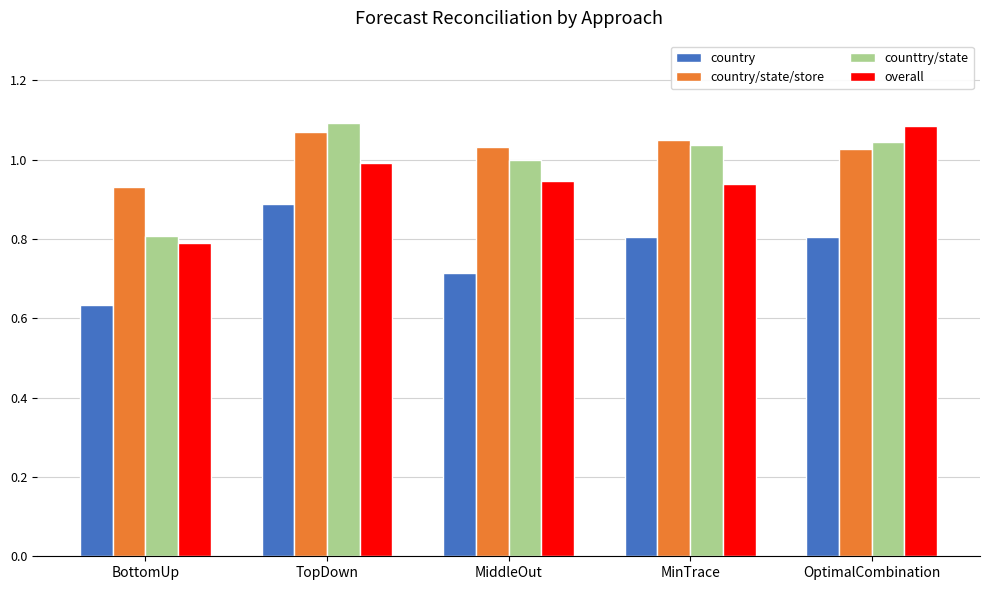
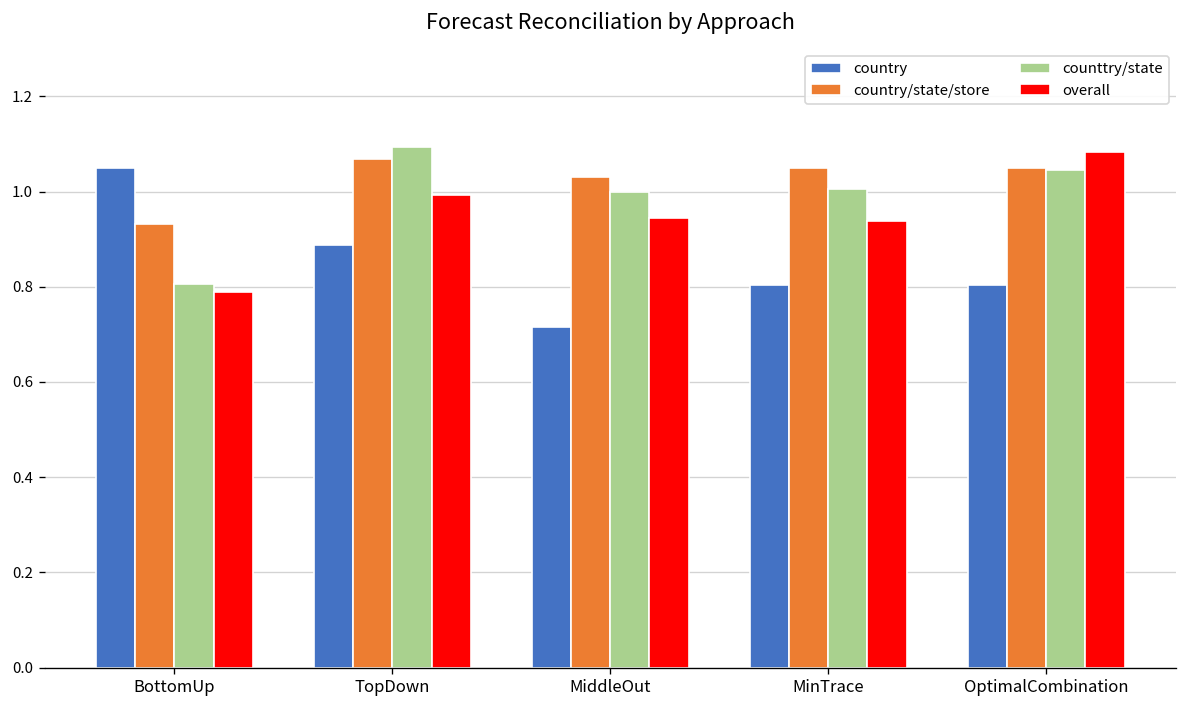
  {
    "country": {
-     "BottomUp": 0.63,
+     "BottomUp": 1.05,
      "TopDown": 0.89,
      "MiddleOut": 0.72,
      "MinTrace": 0.80,
      "OptimalCombination": 0.80
    },
    "country/state/store": {
      "BottomUp": 0.93,
      "TopDown": 1.07,
      "MiddleOut": 1.03,
      "MinTrace": 1.05,
-     "OptimalCombination": 1.03
+     "OptimalCombination": 1.05
    },
    "counttry/state": {
      "BottomUp": 0.81,
      "TopDown": 1.09,
      "MiddleOut": 1.00,
-     "MinTrace": 1.04,
+     "MinTrace": 1.01,
      "OptimalCombination": 1.04
    },
    "overall": {
      "BottomUp": 0.79,
      "TopDown": 0.99,
      "MiddleOut": 0.95,
      "MinTrace": 0.94,
      "OptimalCombination": 1.08
    }
  }
